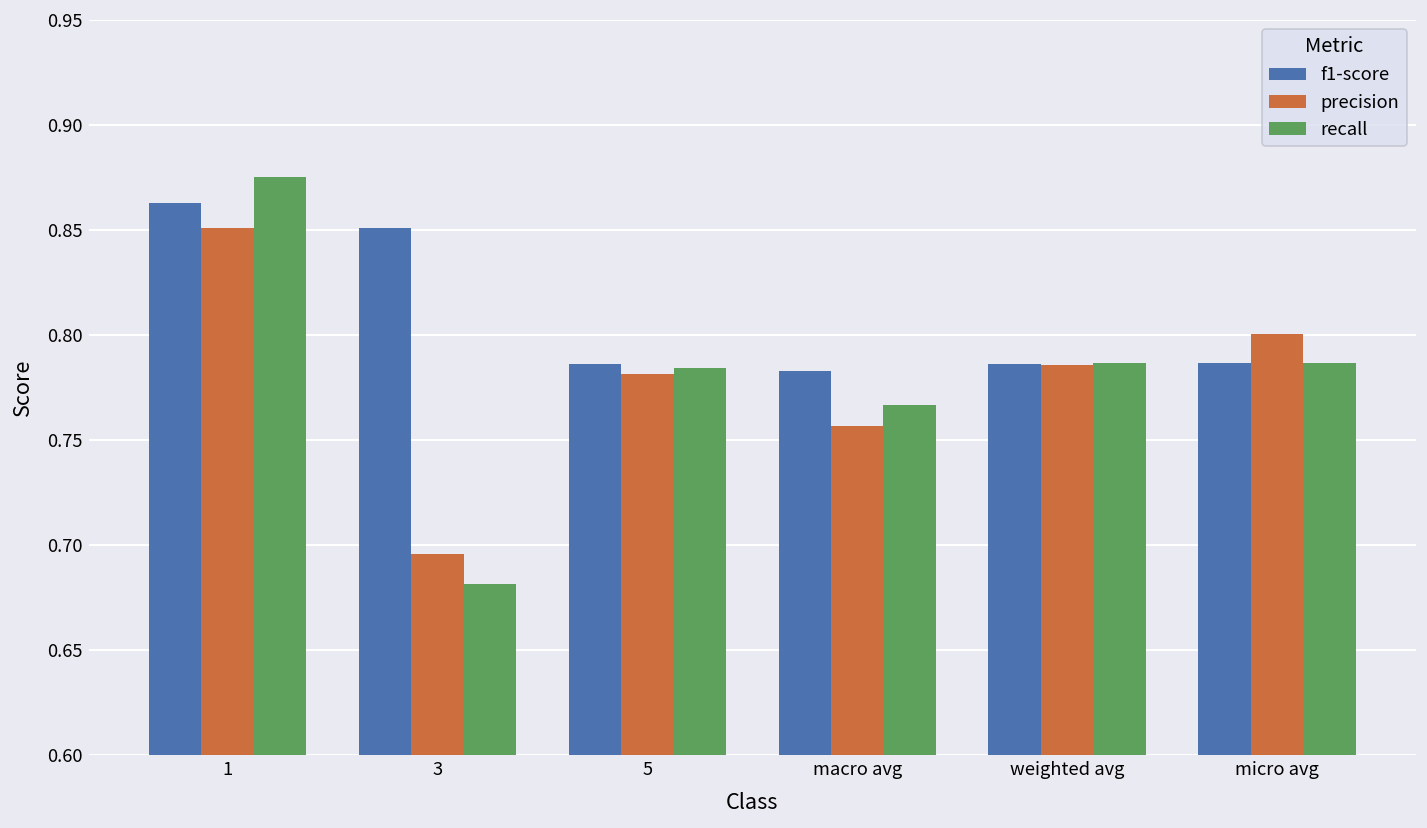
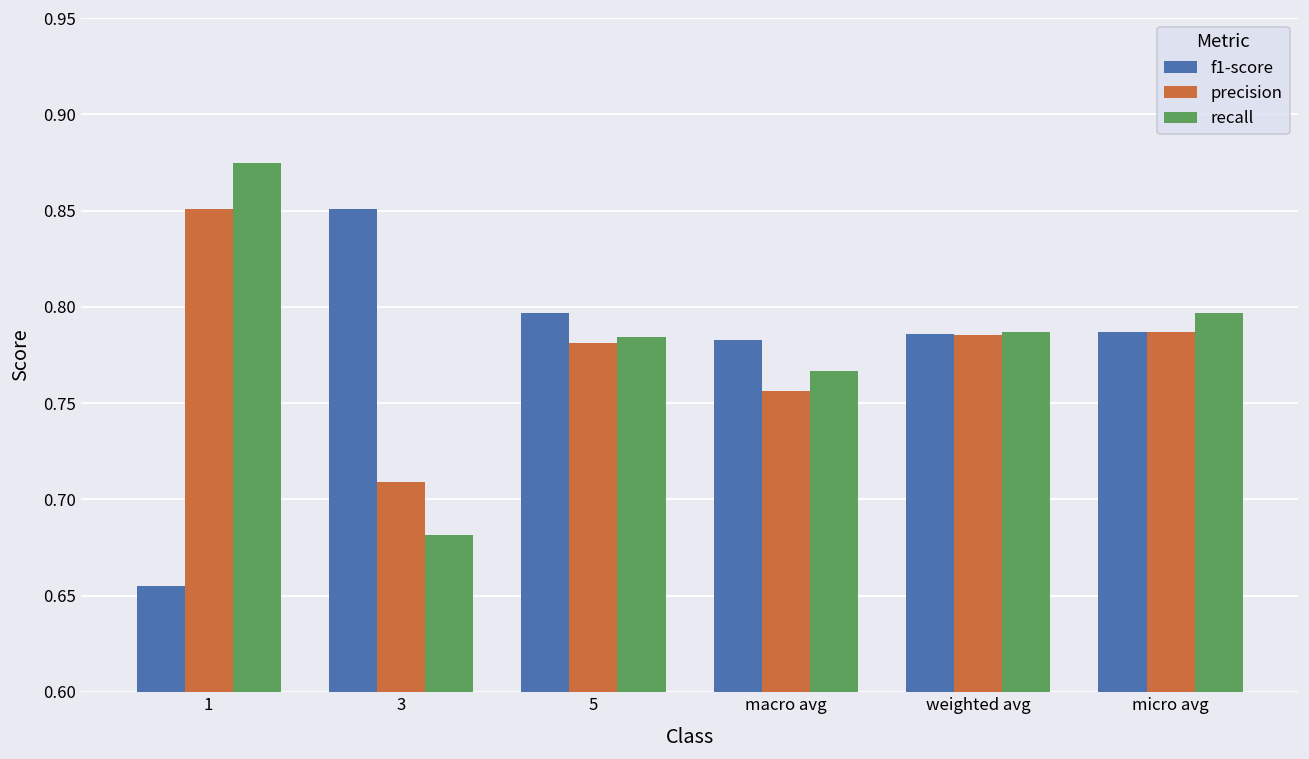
  {
    "f1-score": {
-     "1": 0.863,
+     "1": 0.655,
      "3": 0.851,
-     "5": 0.786,
+     "5": 0.797,
      "macro avg": 0.783,
      "weighted avg": 0.786,
      "micro avg": 0.787
    },
    "precision": {
      "1": 0.851,
-     "3": 0.696,
+     "3": 0.709,
      "5": 0.781,
      "macro avg": 0.756,
      "weighted avg": 0.785,
-     "micro avg": 0.800
+     "micro avg": 0.787
    },
    "recall": {
      "1": 0.875,
      "3": 0.681,
      "5": 0.784,
      "macro avg": 0.767,
      "weighted avg": 0.787,
-     "micro avg": 0.787
+     "micro avg": 0.797
    }
  }
